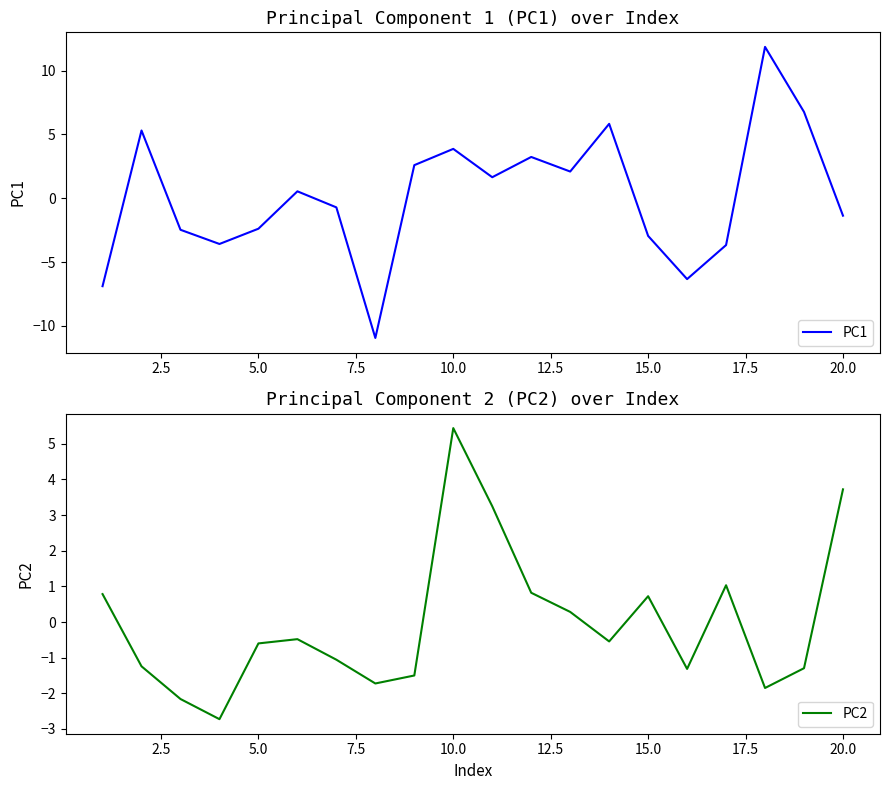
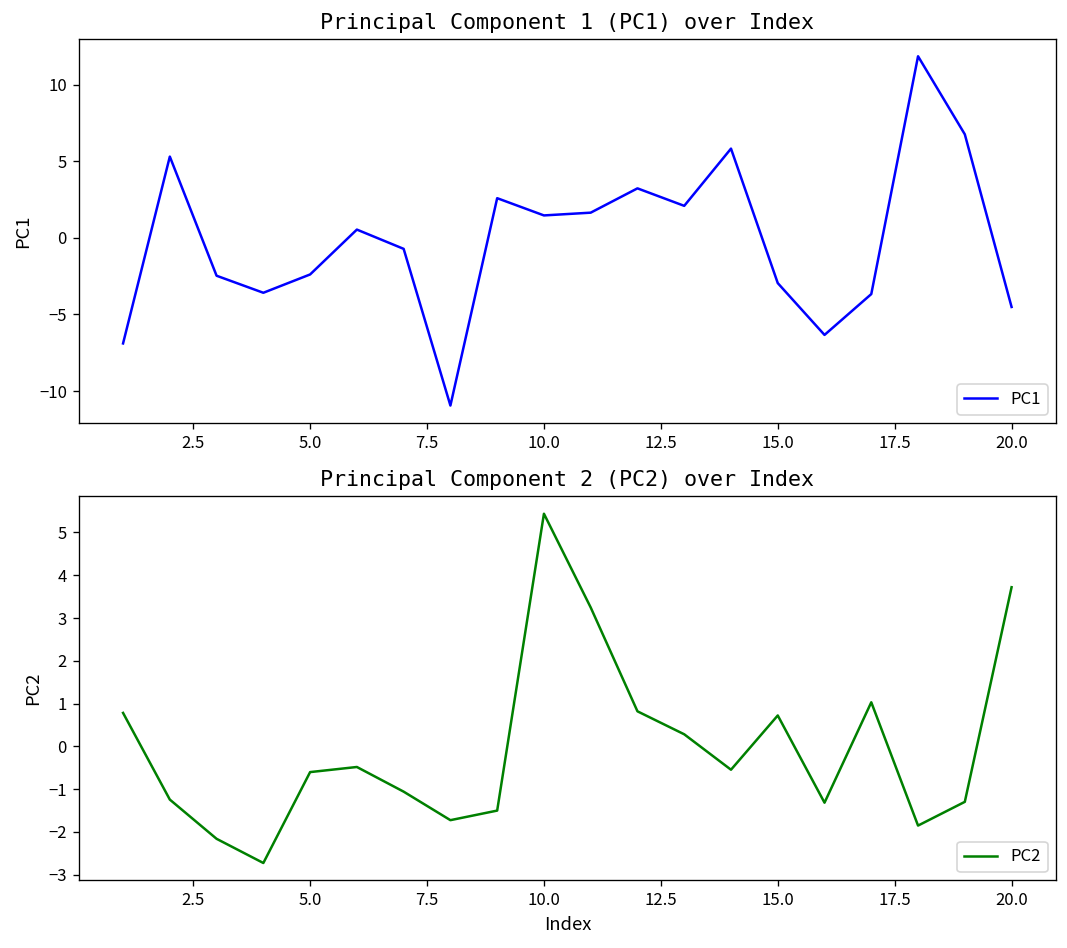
  {
    "Principal Component 1 (PC1) over Index": {
      "5.0": -2.4,
-     "10.0": 3.9,
+     "10.0": 1.5,
      "15.0": -3.0,
-     "20.0": -1.4
+     "20.0": -4.5
    },
    "Principal Component 2 (PC2) over Index": {
      "5.0": -0.6,
      "10.0": 5.4,
      "15.0": 0.7,
      "20.0": 3.7
    }
  }
